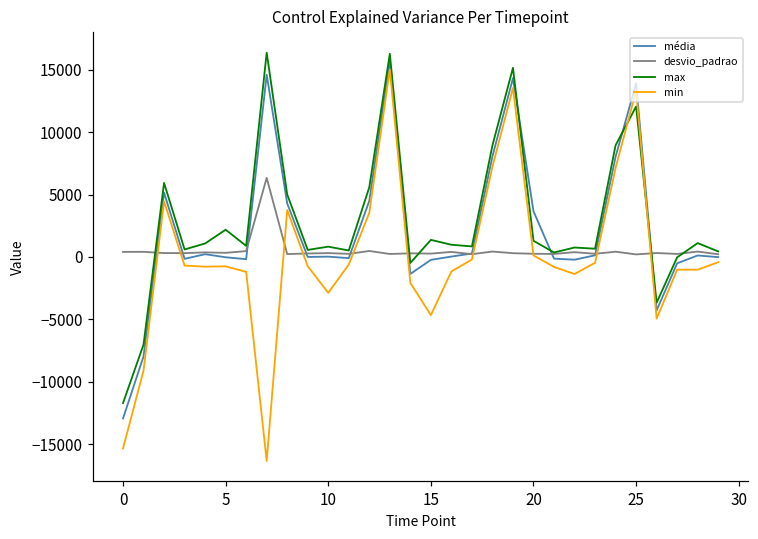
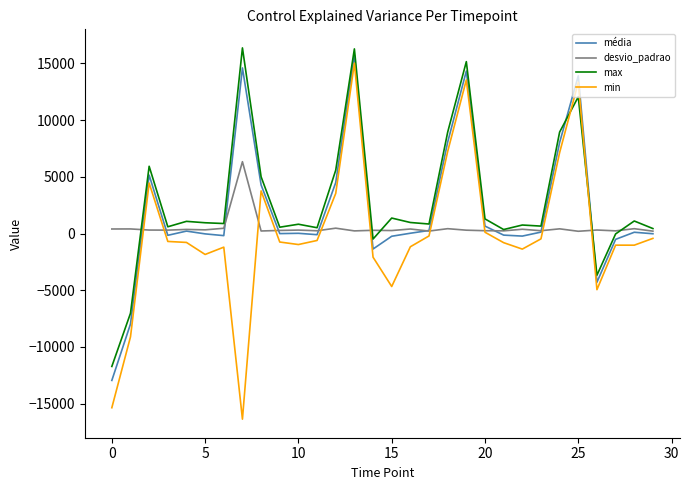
  {
    "média": {
      "0": -12900,
      "5": 0,
      "10": 0,
      "15": -200,
-     "20": 3700
+     "20": 700
    },
    "desvio_padrao": {
      "0": 400,
      "5": 300,
      "10": 300,
      "15": 300,
      "25": 200
    },
    "max": {
      "0": -11700,
-     "5": 2200,
+     "5": 1000,
      "10": 800,
      "15": 1400,
      "20": 1300,
      "25": 12100
    },
    "min": {
      "0": -15400,
-     "5": -800,
-     "10": -2900,
+     "5": -1800,
+     "10": -1000,
      "15": -4700
    }
  }
